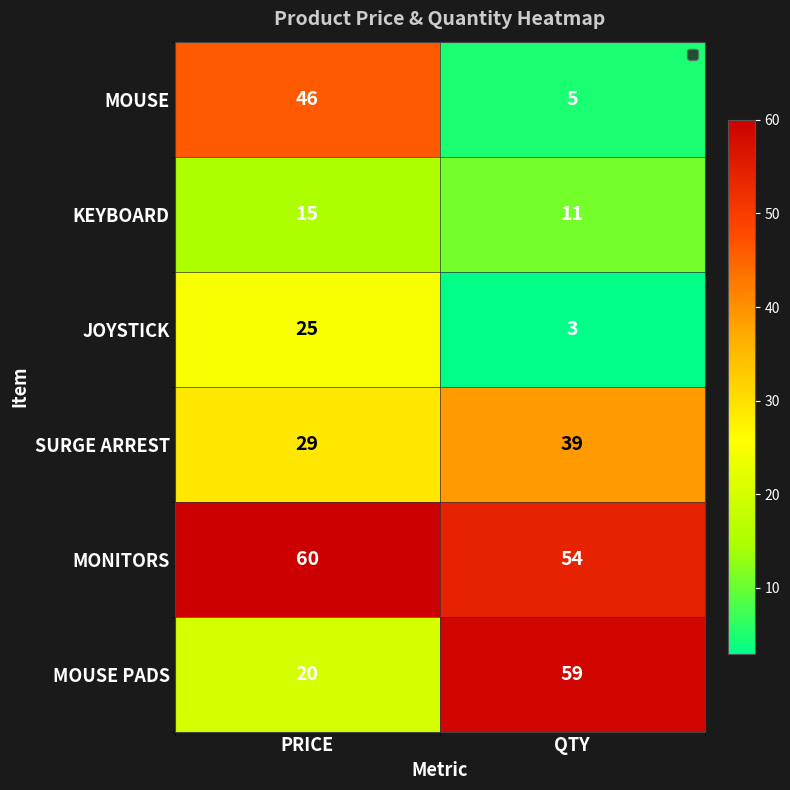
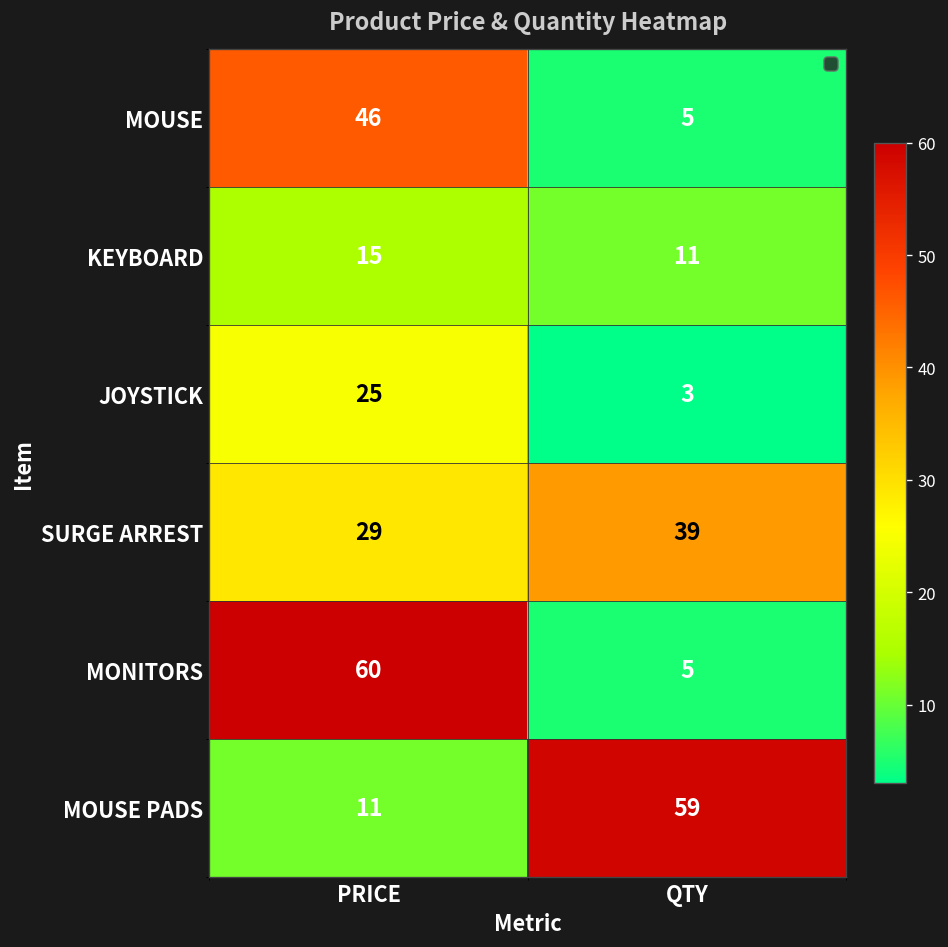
  {
    "MOUSE": {
      "PRICE": 46,
      "QTY": 5
    },
    "KEYBOARD": {
      "PRICE": 15,
      "QTY": 11
    },
    "JOYSTICK": {
      "PRICE": 25,
      "QTY": 3
    },
    "SURGE ARREST": {
      "PRICE": 29,
      "QTY": 39
    },
    "MONITORS": {
      "PRICE": 60,
-     "QTY": 54
+     "QTY": 5
    },
    "MOUSE PADS": {
-     "PRICE": 20,
+     "PRICE": 11,
      "QTY": 59
    }
  }
